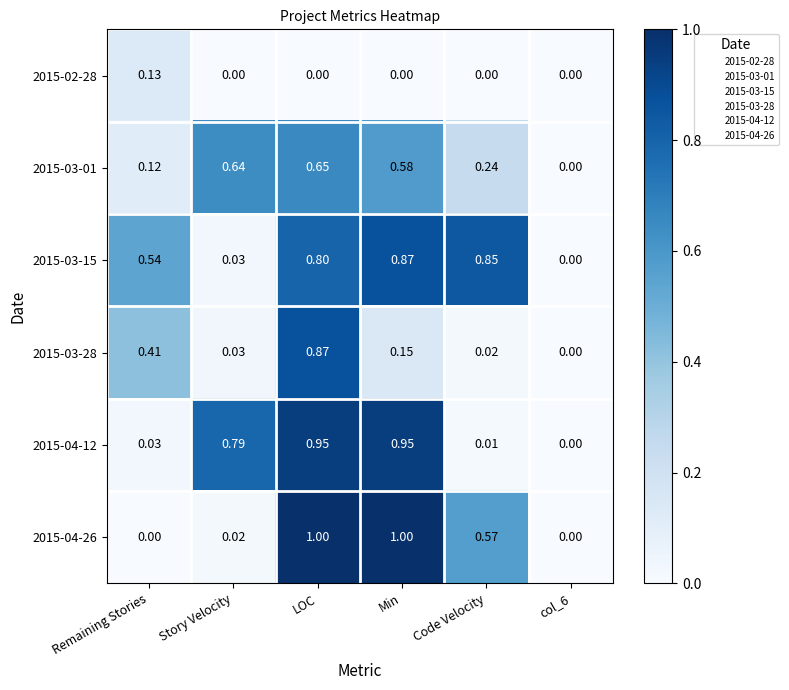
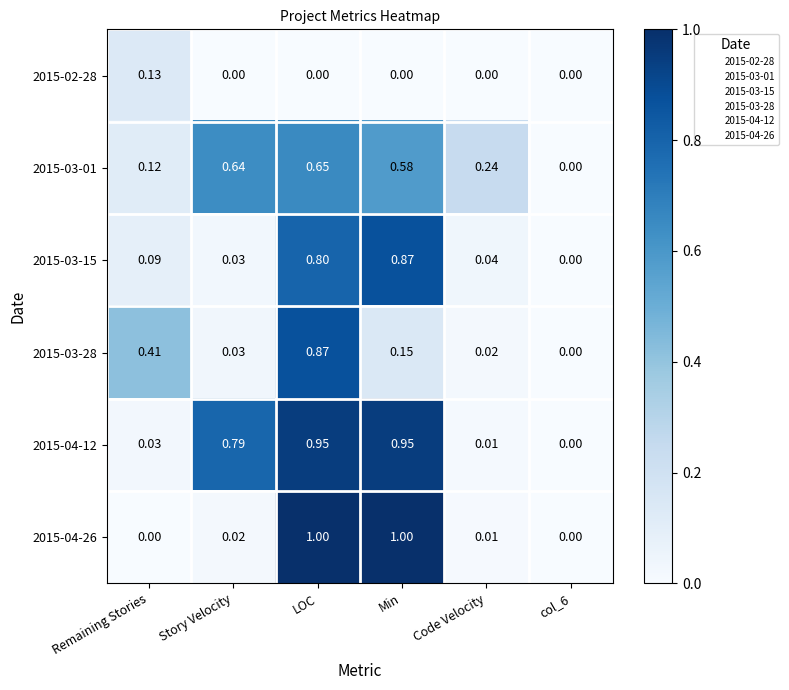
  {
    "2015-02-28": {
      "Remaining Stories": 0.13,
      "Story Velocity": 0.00,
      "LOC": 0.00,
      "Min": 0.00,
      "Code Velocity": 0.00,
      "col_6": 0.00
    },
    "2015-03-01": {
      "Remaining Stories": 0.12,
      "Story Velocity": 0.64,
      "LOC": 0.65,
      "Min": 0.58,
      "Code Velocity": 0.24,
      "col_6": 0.00
    },
    "2015-03-15": {
-     "Remaining Stories": 0.54,
+     "Remaining Stories": 0.09,
      "Story Velocity": 0.03,
      "LOC": 0.80,
      "Min": 0.87,
-     "Code Velocity": 0.85,
+     "Code Velocity": 0.04,
      "col_6": 0.00
    },
    "2015-03-28": {
      "Remaining Stories": 0.41,
      "Story Velocity": 0.03,
      "LOC": 0.87,
      "Min": 0.15,
      "Code Velocity": 0.02,
      "col_6": 0.00
    },
    "2015-04-12": {
      "Remaining Stories": 0.03,
      "Story Velocity": 0.79,
      "LOC": 0.95,
      "Min": 0.95,
      "Code Velocity": 0.01,
      "col_6": 0.00
    },
    "2015-04-26": {
      "Remaining Stories": 0.00,
      "Story Velocity": 0.02,
      "LOC": 1.00,
      "Min": 1.00,
-     "Code Velocity": 0.57,
+     "Code Velocity": 0.01,
      "col_6": 0.00
    }
  }
